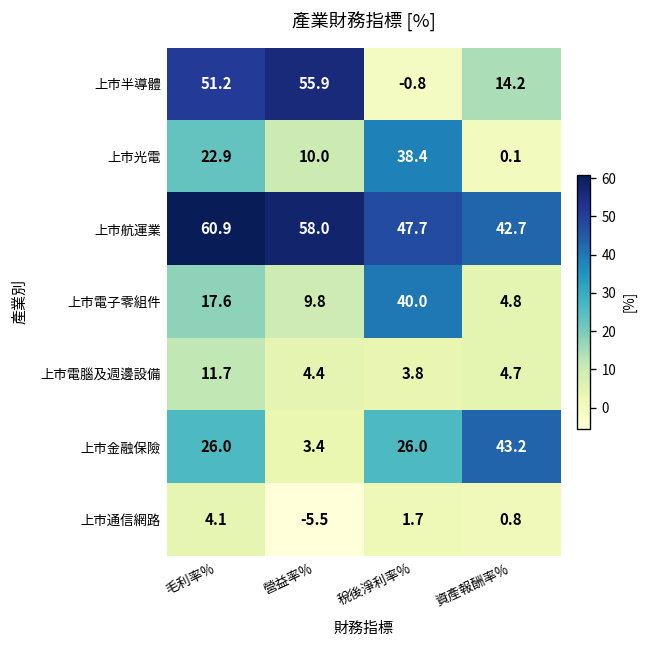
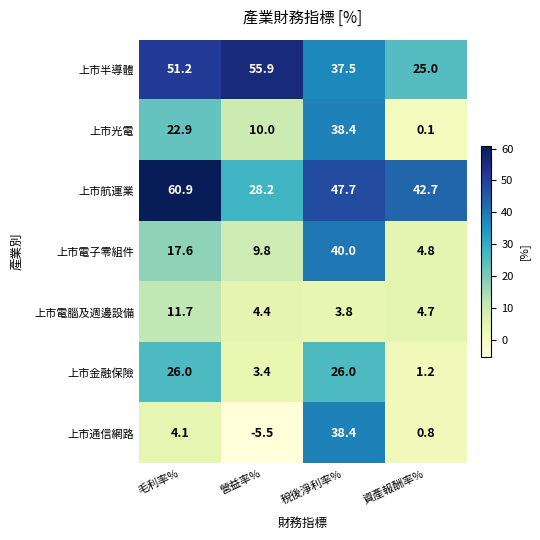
  {
    "上市半導體": {
      "毛利率%": 51.2,
      "營益率%": 55.9,
-     "稅後淨利率%": -0.8,
-     "資產報酬率%": 14.2
+     "稅後淨利率%": 37.5,
+     "資產報酬率%": 25.0
    },
    "上市光電": {
      "毛利率%": 22.9,
      "營益率%": 10.0,
      "稅後淨利率%": 38.4,
      "資產報酬率%": 0.1
    },
    "上市航運業": {
      "毛利率%": 60.9,
-     "營益率%": 58.0,
+     "營益率%": 28.2,
      "稅後淨利率%": 47.7,
      "資產報酬率%": 42.7
    },
    "上市電子零組件": {
      "毛利率%": 17.6,
      "營益率%": 9.8,
      "稅後淨利率%": 40.0,
      "資產報酬率%": 4.8
    },
    "上市電腦及週邊設備": {
      "毛利率%": 11.7,
      "營益率%": 4.4,
      "稅後淨利率%": 3.8,
      "資產報酬率%": 4.7
    },
    "上市金融保險": {
      "毛利率%": 26.0,
      "營益率%": 3.4,
      "稅後淨利率%": 26.0,
-     "資產報酬率%": 43.2
+     "資產報酬率%": 1.2
    },
    "上市通信網路": {
      "毛利率%": 4.1,
      "營益率%": -5.5,
-     "稅後淨利率%": 1.7,
+     "稅後淨利率%": 38.4,
      "資產報酬率%": 0.8
    }
  }
